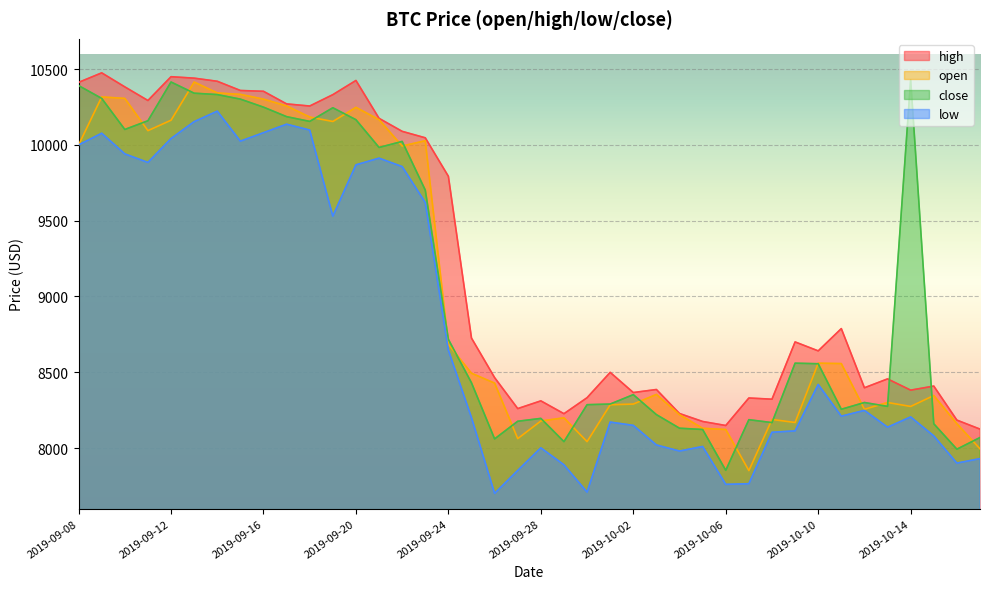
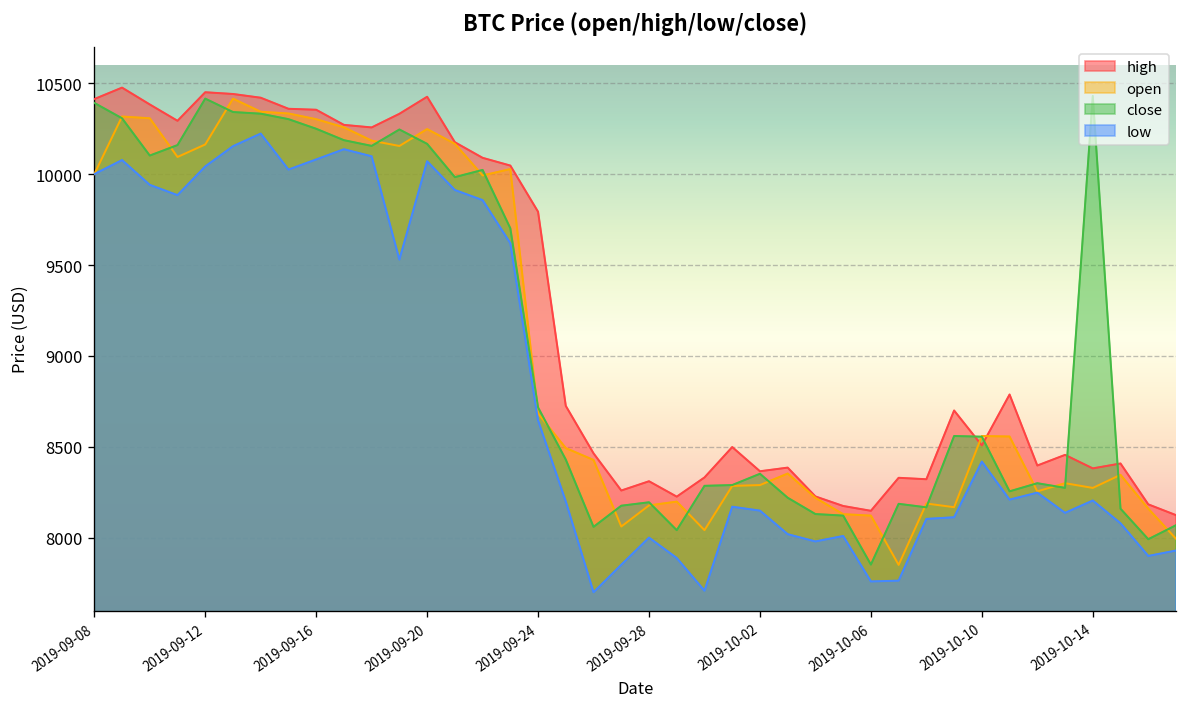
  {
    "high": {
      "2019-09-08": 10410,
      "2019-09-12": 10450,
      "2019-09-16": 10350,
      "2019-09-20": 10430,
      "2019-09-24": 9790,
      "2019-09-28": 8310,
      "2019-10-06": 8150,
-     "2019-10-10": 8640,
+     "2019-10-10": 8510,
      "2019-10-14": 8380
    },
    "open": {
      "2019-09-12": 10160,
      "2019-09-16": 10300,
      "2019-09-20": 10250,
      "2019-09-24": 8680,
      "2019-09-28": 8180,
      "2019-10-02": 8290,
      "2019-10-06": 8120,
      "2019-10-14": 8270
    },
    "close": {
      "2019-09-08": 10390,
      "2019-09-12": 10420,
      "2019-09-16": 10250,
      "2019-09-20": 10170,
      "2019-09-24": 8720,
      "2019-09-28": 8200,
      "2019-10-06": 7850
    },
    "low": {
      "2019-09-12": 10040,
      "2019-09-16": 10080,
-     "2019-09-20": 9870,
+     "2019-09-20": 10070,
      "2019-09-24": 8650,
      "2019-09-28": 8000,
      "2019-10-02": 8150,
      "2019-10-06": 7760,
      "2019-10-10": 8420,
      "2019-10-14": 8210
    }
  }
